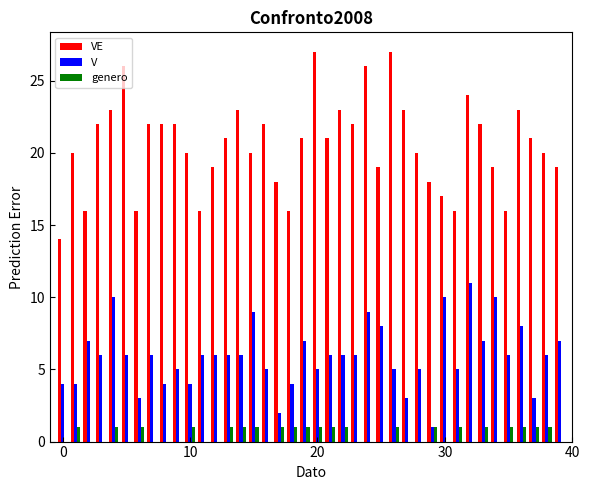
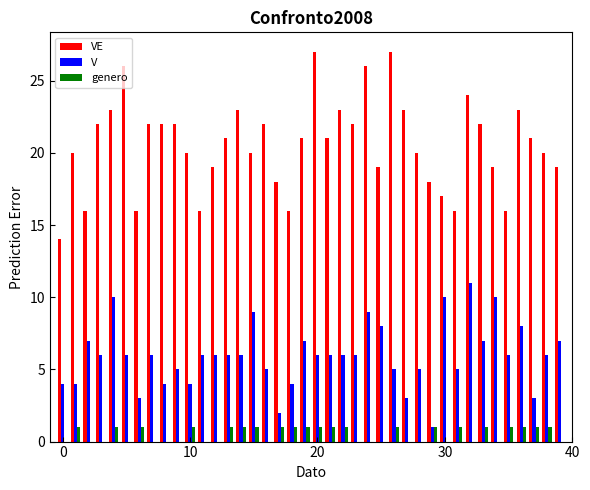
  {
    "V": {
      "0": 4,
      "10": 4,
-     "20": 5,
+     "20": 6,
      "30": 10
    }
  }
